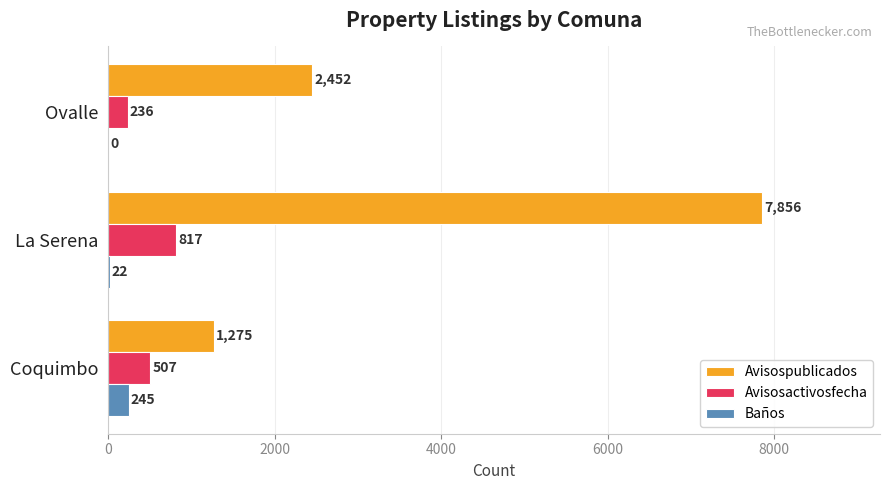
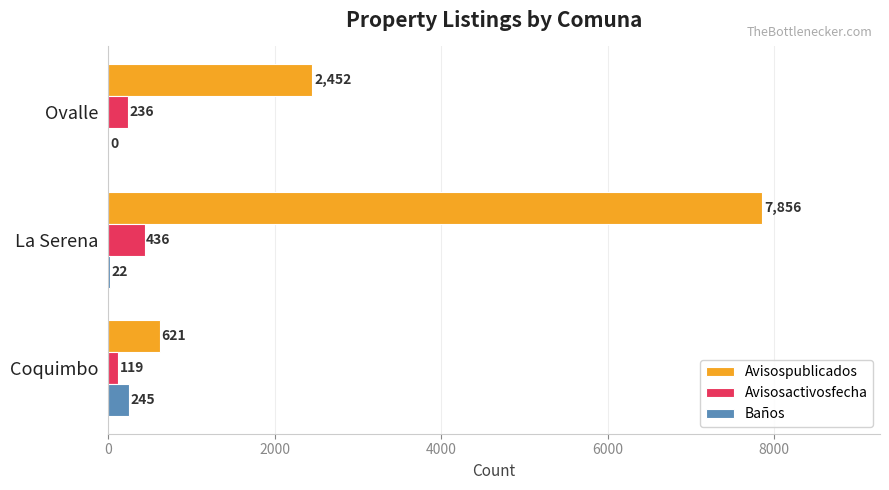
  {
    "Avisospublicados": {
      "Ovalle": "2,452",
      "La Serena": "7,856",
-     "Coquimbo": "1,275"
+     "Coquimbo": "621"
    },
    "Avisosactivosfecha": {
      "Ovalle": "236",
-     "La Serena": "817",
-     "Coquimbo": "507"
+     "La Serena": "436",
+     "Coquimbo": "119"
    },
    "Baños": {
      "Ovalle": "0",
      "La Serena": "22",
      "Coquimbo": "245"
    }
  }
